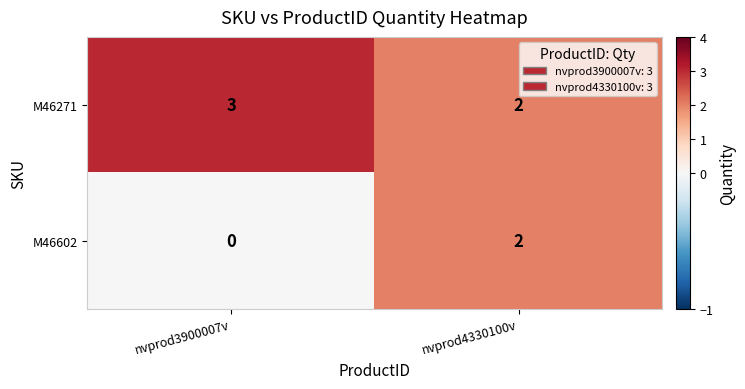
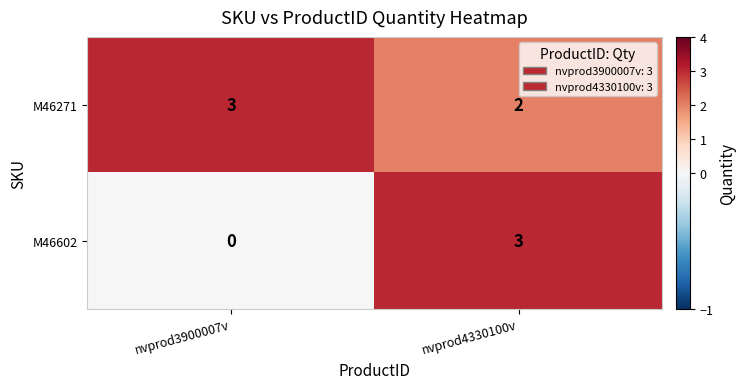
  {
    "M46271": {
      "nvprod3900007v": 3
    },
    "M46602": {
      "nvprod3900007v": 0,
-     "nvprod4330100v": 2
+     "nvprod4330100v": 3
    }
  }
